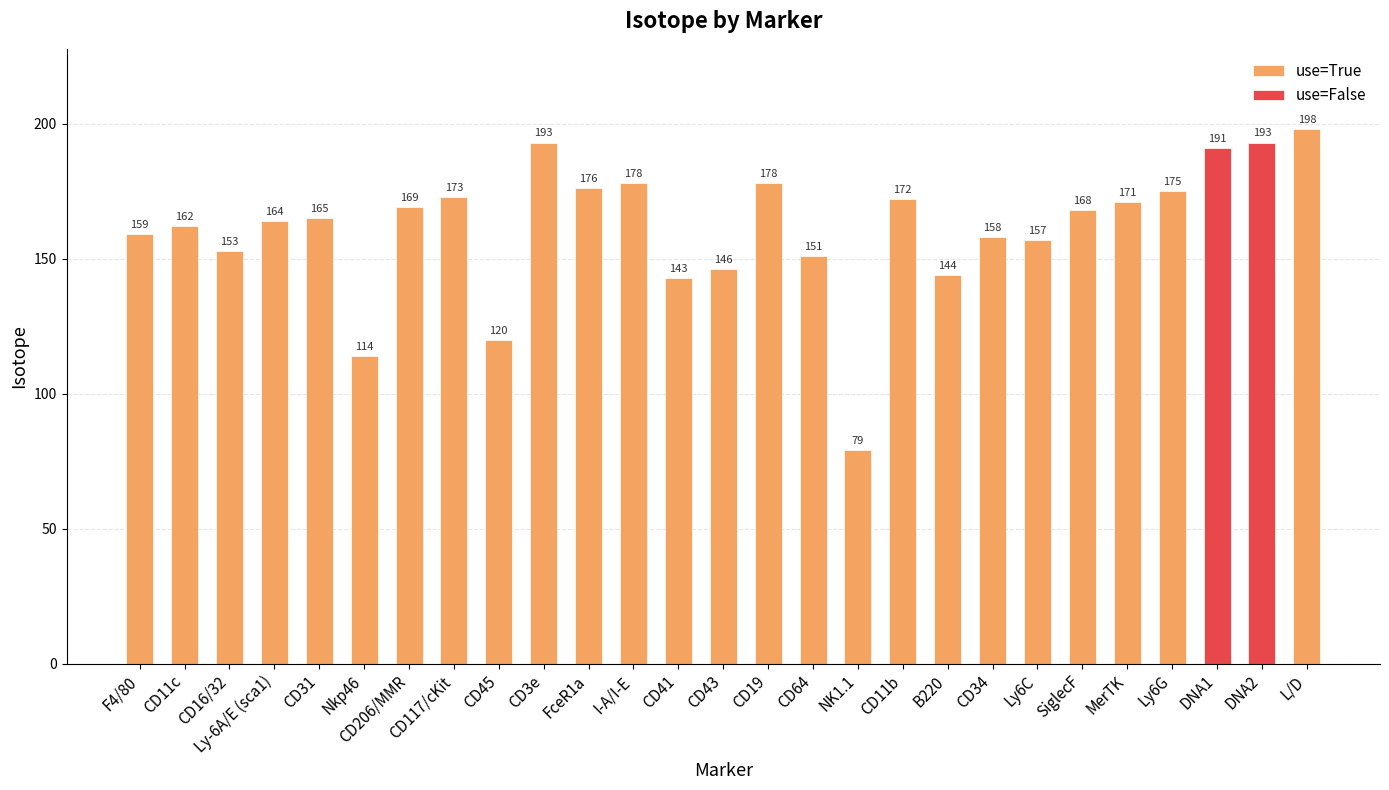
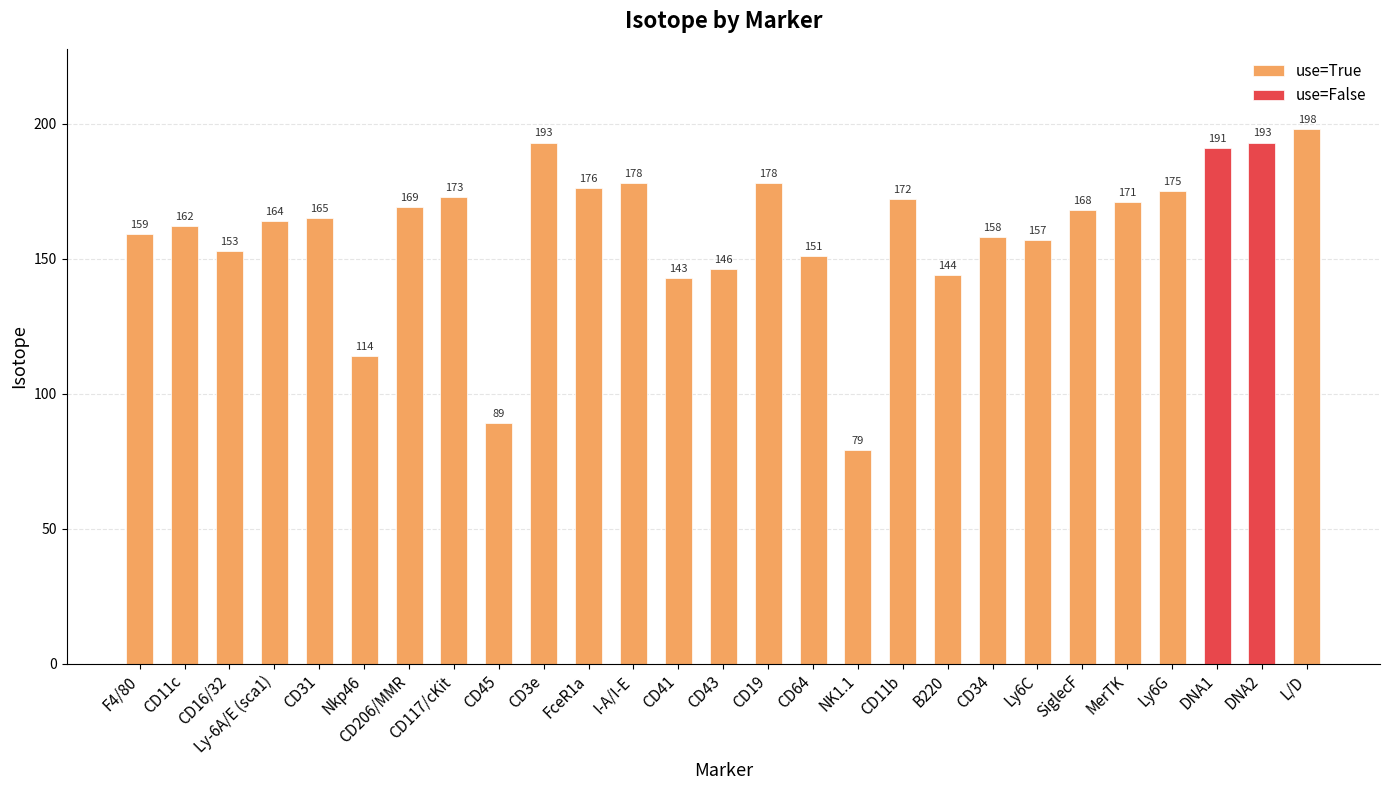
  {
    "use=True": {
      "F4/80": 159,
      "CD11c": 162,
      "CD16/32": 153,
      "Ly-6A/E (sca1)": 164,
      "CD31": 165,
      "Nkp46": 114,
      "CD206/MMR": 169,
      "CD117/cKit": 173,
-     "CD45": 120,
+     "CD45": 89,
      "CD3e": 193,
      "FceR1a": 176,
      "I-A/I-E": 178,
      "CD41": 143,
      "CD43": 146,
      "CD19": 178,
      "CD64": 151,
      "NK1.1": 79,
      "CD11b": 172,
      "B220": 144,
      "CD34": 158,
      "Ly6C": 157,
      "SiglecF": 168,
      "MerTK": 171,
      "Ly6G": 175,
      "L/D": 198
    },
    "use=False": {
      "DNA1": 191,
      "DNA2": 193
    }
  }
